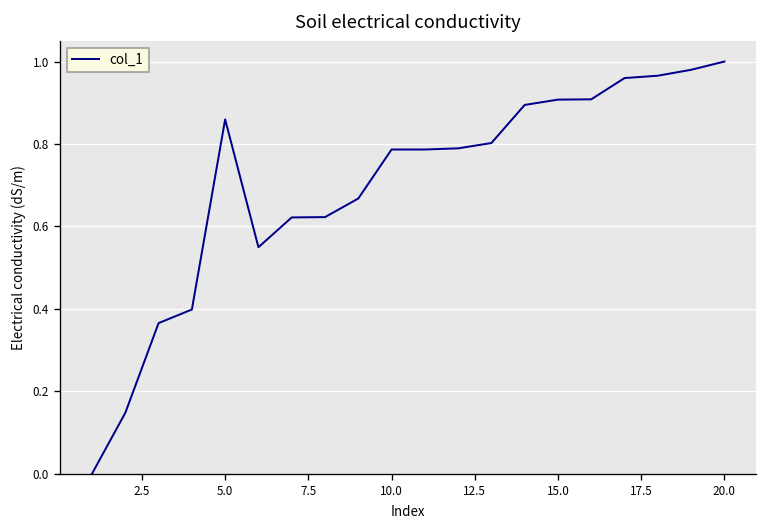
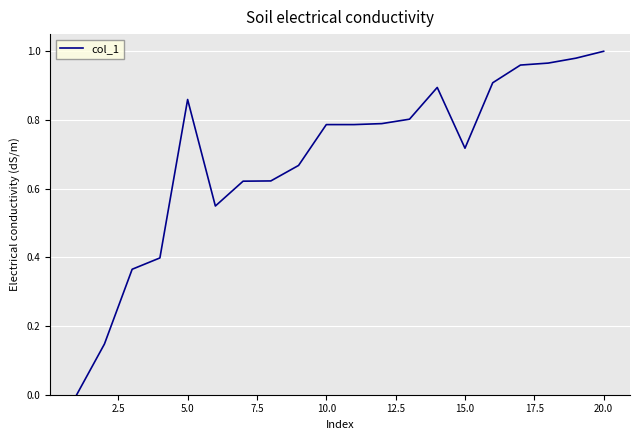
  {
    "5.0": 0.86,
    "10.0": 0.79,
-   "15.0": 0.91,
+   "15.0": 0.72,
    "20.0": 1.00
  }
